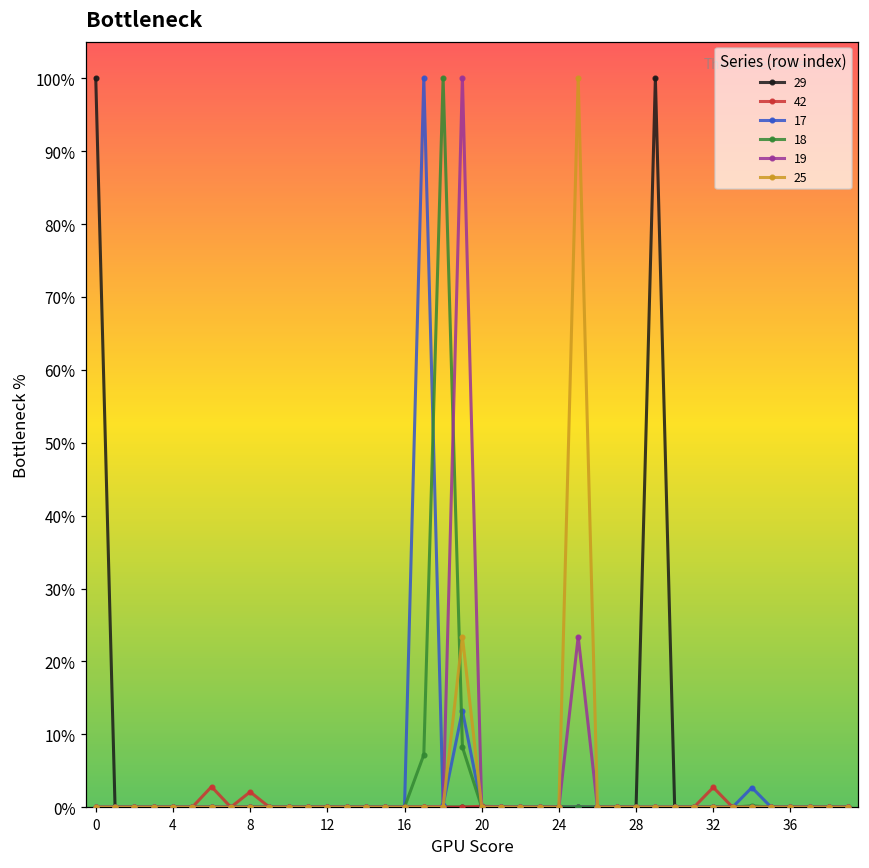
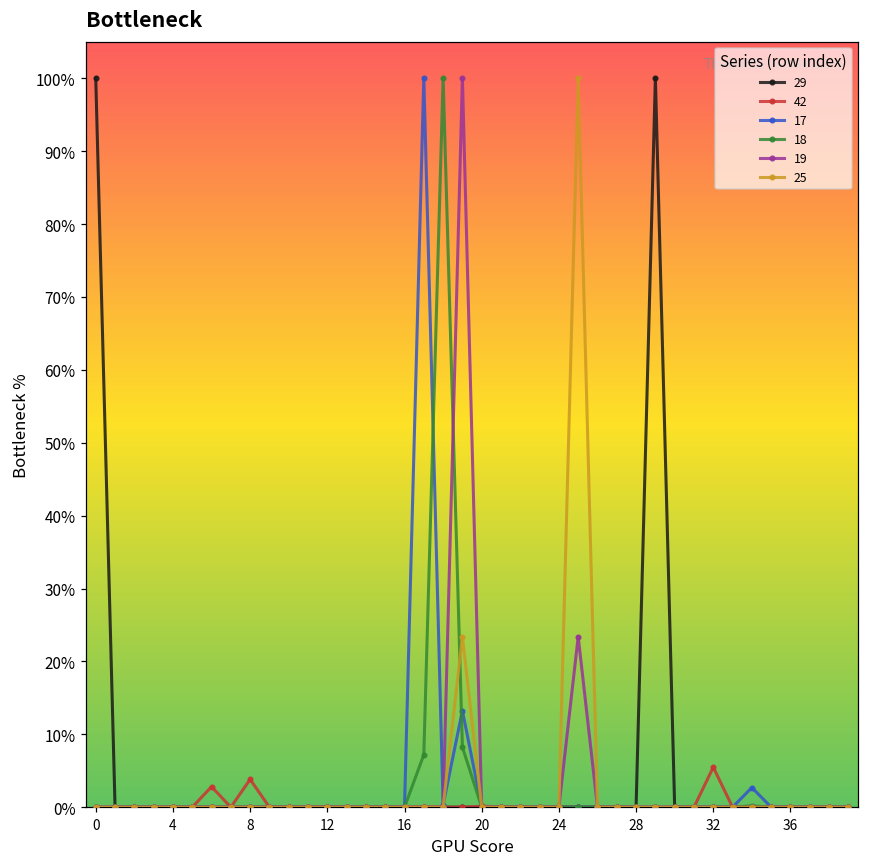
  {
    "29": {
      "0": "100%"
    },
    "42": {
-     "8": "2%",
-     "32": "3%"
+     "8": "4%",
+     "32": "5%"
    }
  }
